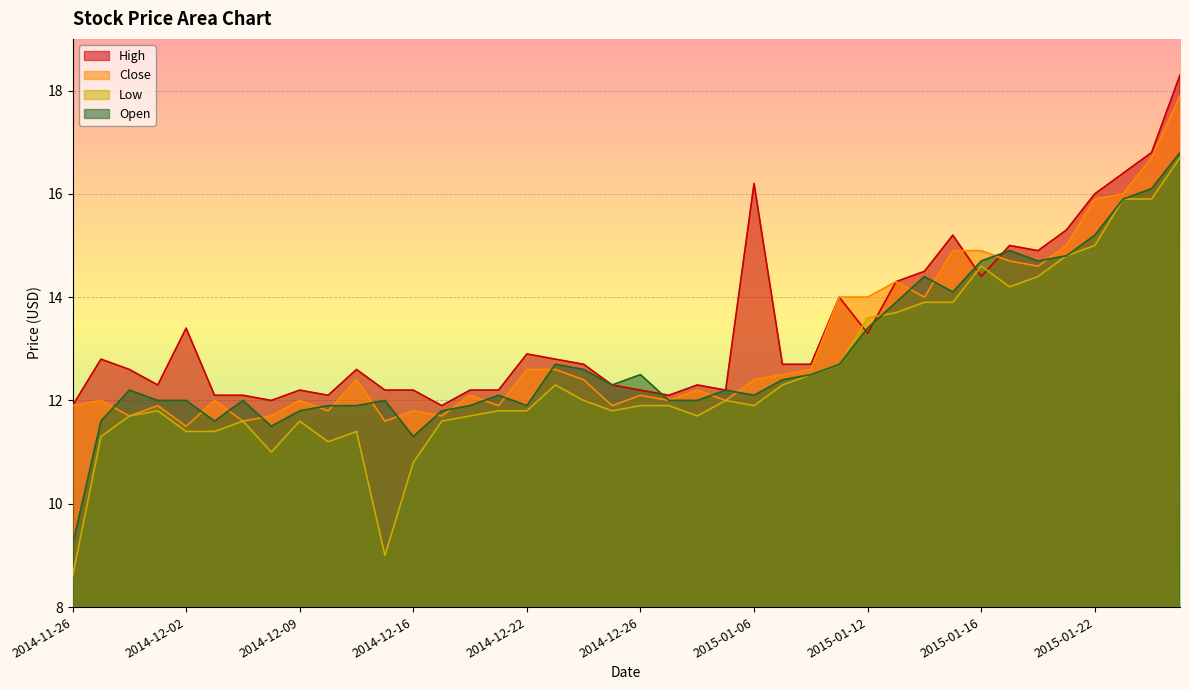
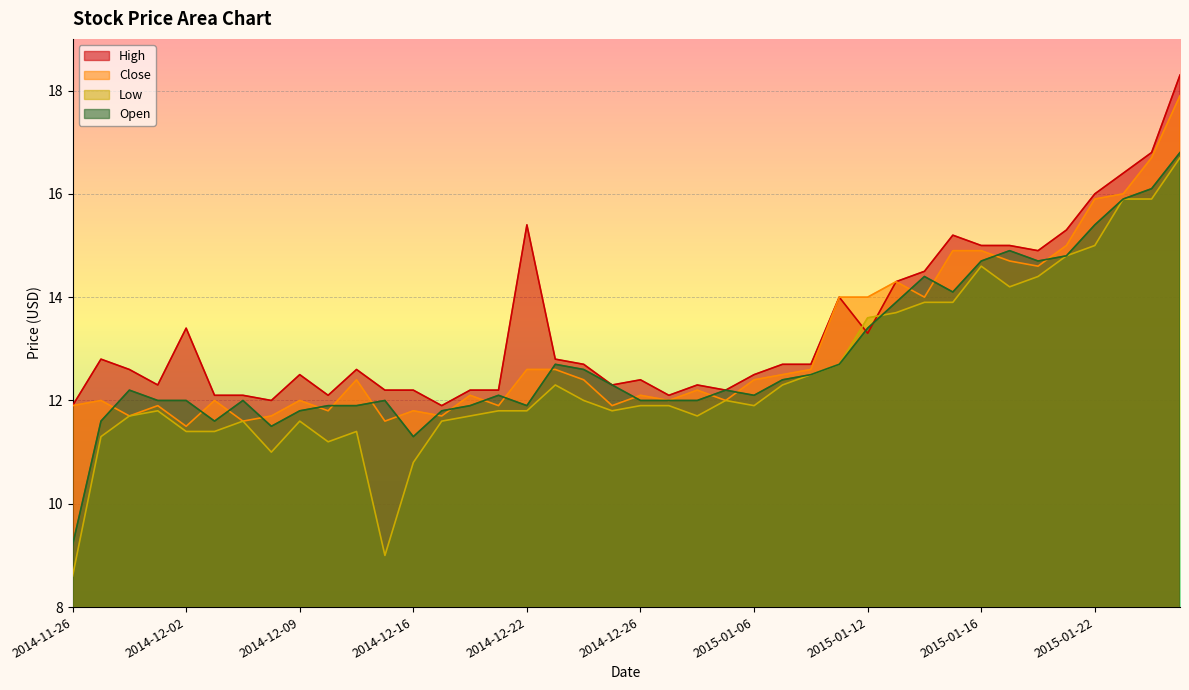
  {
    "High": {
      "2014-12-02": 13.4,
-     "2014-12-09": 12.2,
+     "2014-12-09": 12.5,
      "2014-12-16": 12.2,
-     "2014-12-22": 12.9,
-     "2014-12-26": 12.2,
-     "2015-01-06": 16.2,
+     "2014-12-22": 15.4,
+     "2014-12-26": 12.4,
+     "2015-01-06": 12.5,
      "2015-01-12": 13.3,
-     "2015-01-16": 14.4,
+     "2015-01-16": 15.0,
      "2015-01-22": 16.0
    },
    "Open": {
      "2014-11-26": 9.2,
      "2014-12-02": 12.0,
      "2014-12-09": 11.8,
      "2014-12-16": 11.3,
      "2014-12-22": 11.9,
-     "2014-12-26": 12.5,
+     "2014-12-26": 12.0,
      "2015-01-06": 12.1,
      "2015-01-12": 13.4,
      "2015-01-16": 14.7,
-     "2015-01-22": 15.2
+     "2015-01-22": 15.4
    }
  }
